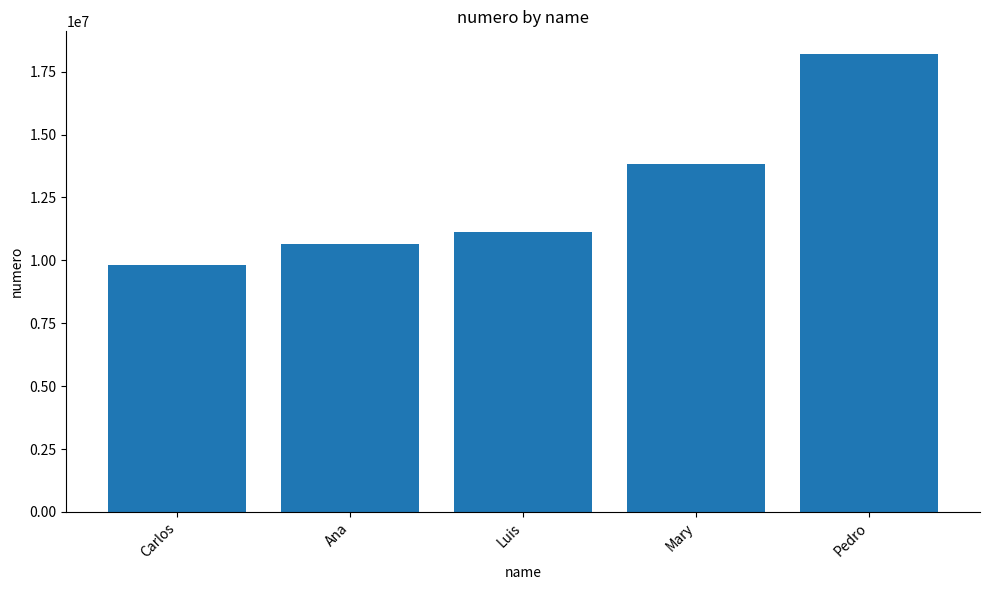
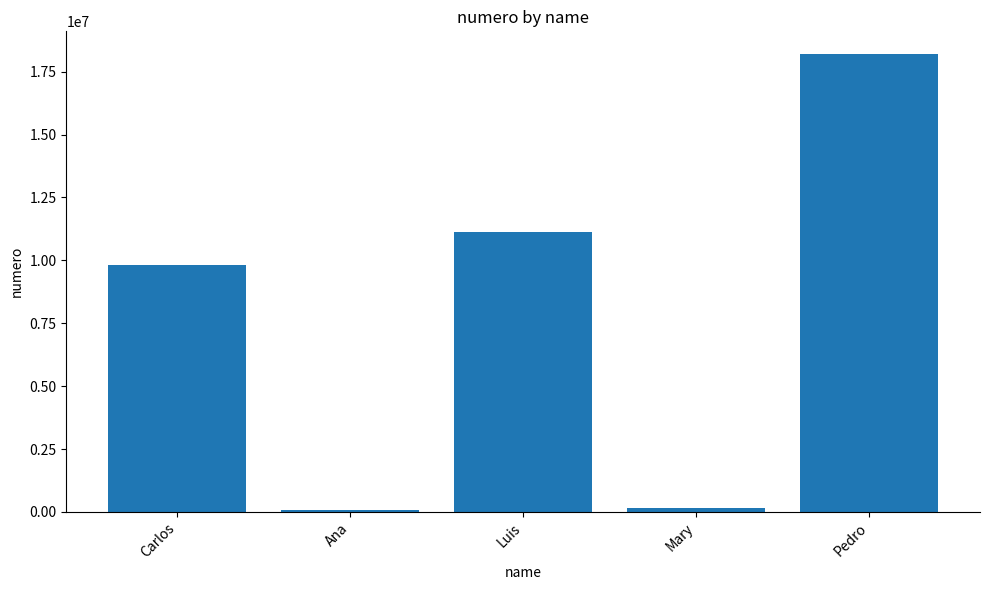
  {
    "Carlos": 9800000,
-   "Ana": 10600000,
+   "Ana": 100000,
    "Luis": 11100000,
-   "Mary": 13800000,
+   "Mary": 200000,
    "Pedro": 18200000
  }
